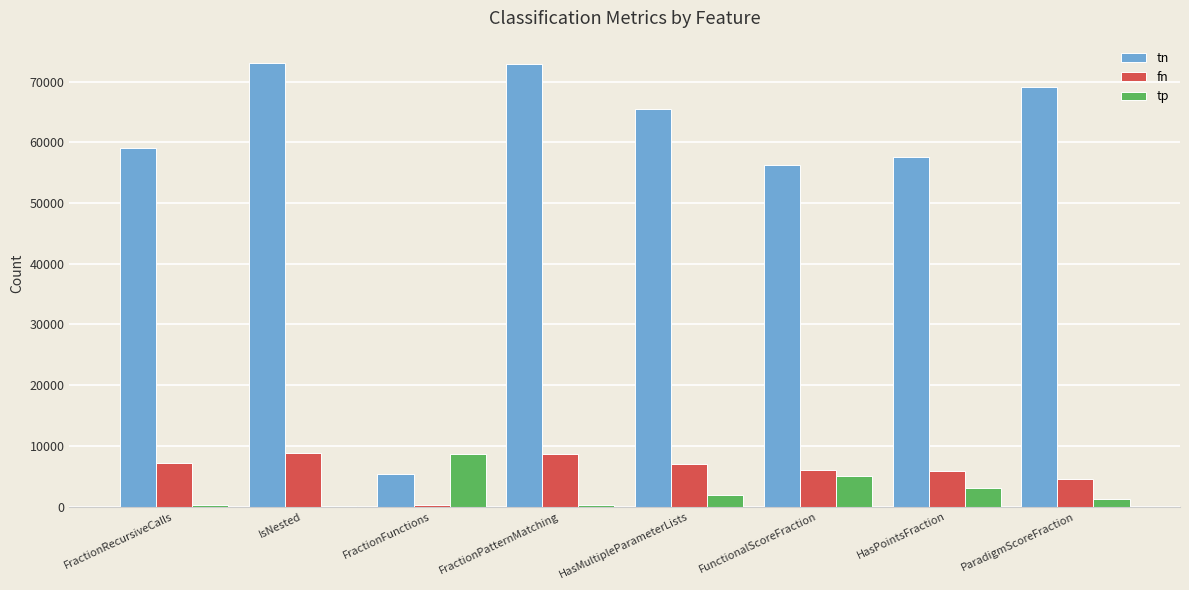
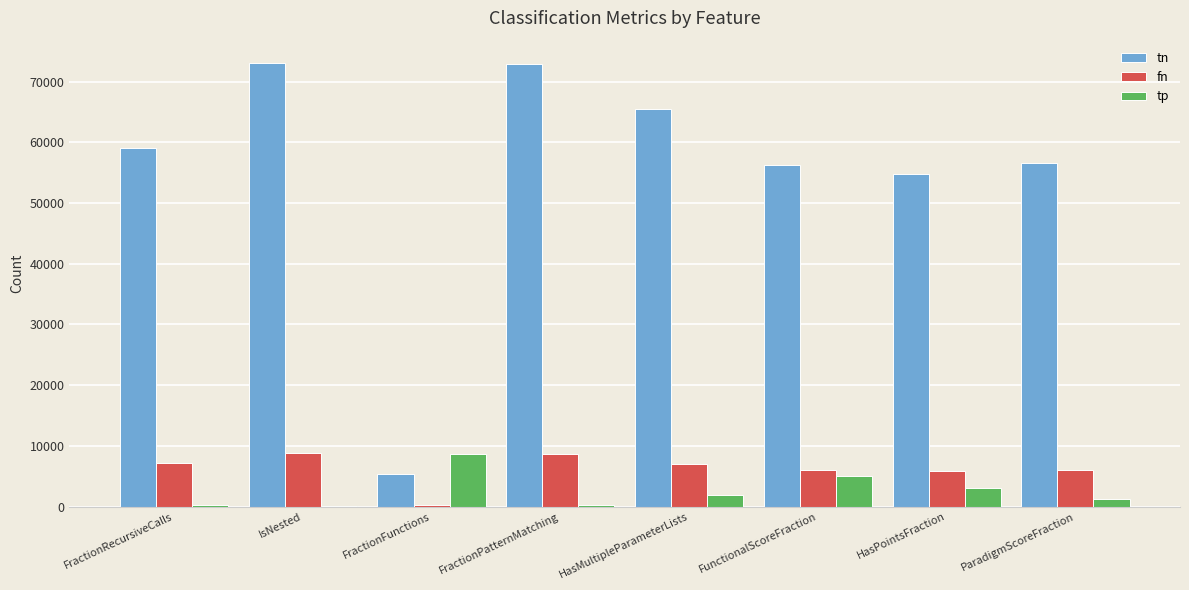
  {
    "tn": {
      "FractionRecursiveCalls": 59000,
      "IsNested": 73000,
      "FractionFunctions": 5000,
      "FractionPatternMatching": 73000,
      "HasMultipleParameterLists": 66000,
      "FunctionalScoreFraction": 56000,
-     "HasPointsFraction": 58000,
-     "ParadigmScoreFraction": 69000
+     "HasPointsFraction": 55000,
+     "ParadigmScoreFraction": 57000
    },
    "fn": {
      "FractionRecursiveCalls": 7000,
      "IsNested": 9000,
      "FractionPatternMatching": 9000,
      "HasMultipleParameterLists": 7000,
      "FunctionalScoreFraction": 6000,
      "HasPointsFraction": 6000,
-     "ParadigmScoreFraction": 5000
+     "ParadigmScoreFraction": 6000
    },
    "tp": {
      "FractionFunctions": 9000,
      "HasMultipleParameterLists": 2000,
      "FunctionalScoreFraction": 5000,
      "HasPointsFraction": 3000,
      "ParadigmScoreFraction": 1000
    }
  }
